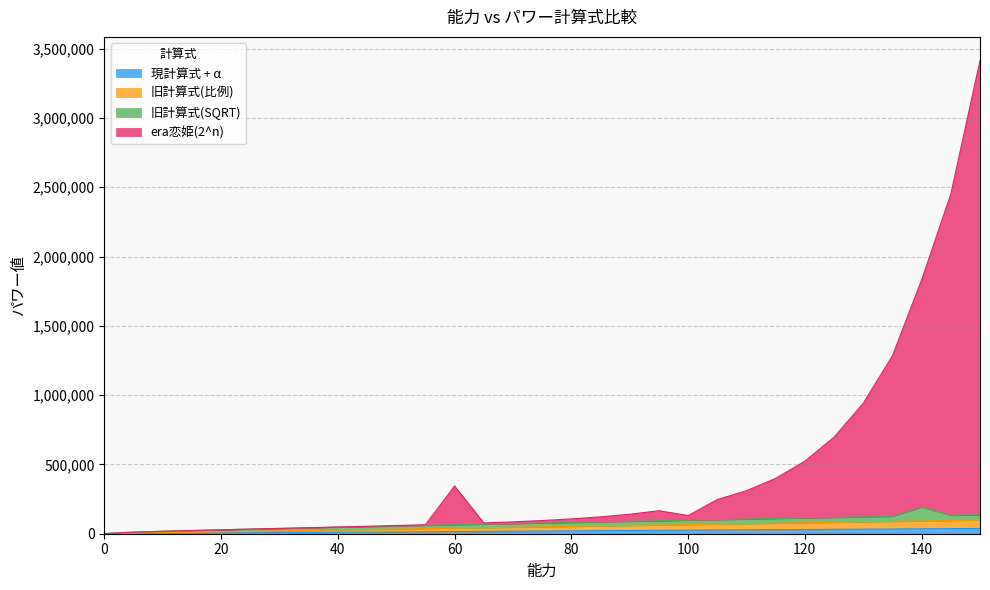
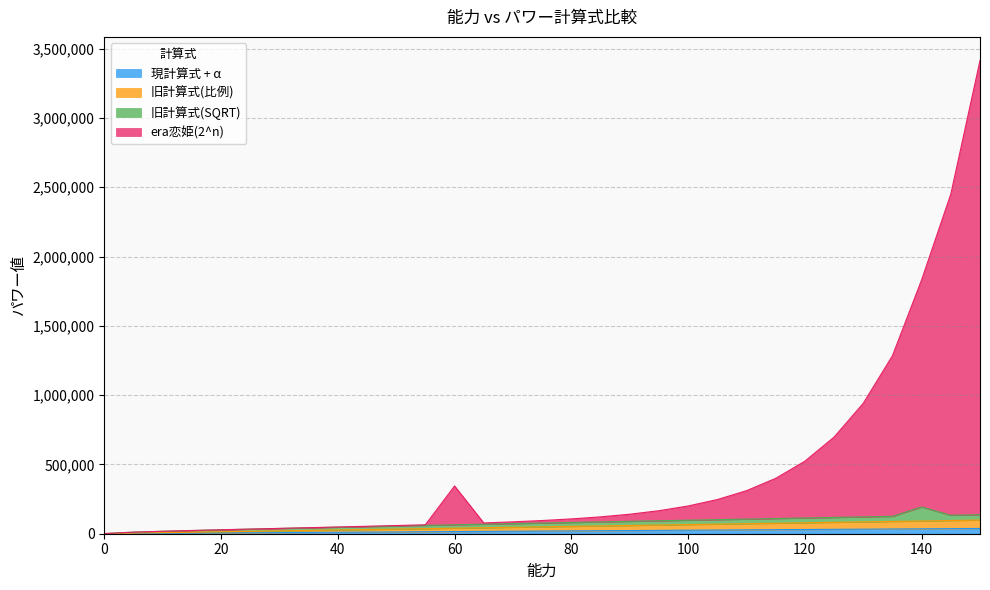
  {
    "現計算式 + α": {
      "60": "20,000",
      "80": "20,000",
      "100": "30,000",
      "120": "30,000",
      "140": "40,000"
    },
    "旧計算式(比例)": {
      "60": "20,000",
      "80": "30,000",
      "100": "40,000",
      "120": "50,000",
      "140": "60,000"
    },
    "旧計算式(SQRT)": {
      "60": "20,000",
      "80": "30,000",
      "100": "30,000",
      "120": "30,000",
      "140": "100,000"
    },
    "era恋姫(2^n)": {
      "60": "280,000",
      "80": "30,000",
-     "100": "30,000",
+     "100": "100,000",
      "120": "410,000",
      "140": "1,640,000"
    }
  }
